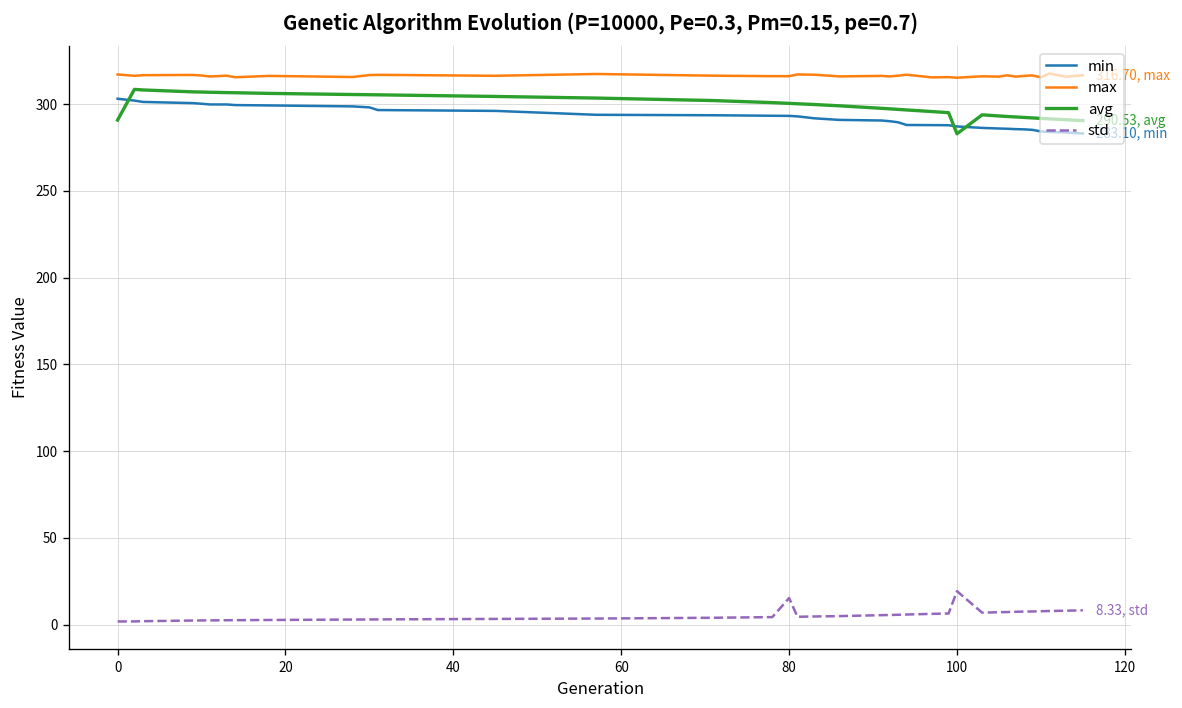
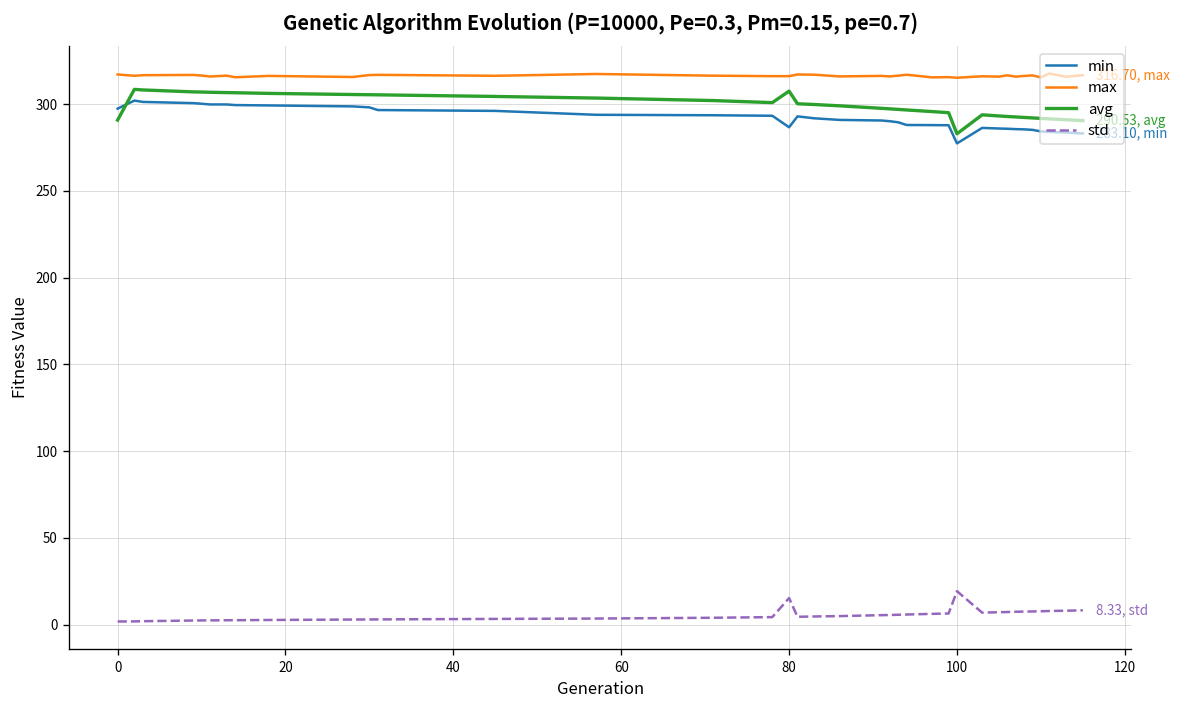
  {
    "min": {
-     "0": 303,
-     "80": 293,
-     "100": 287
+     "0": 297,
+     "80": 287,
+     "100": 277
    },
    "max": {
      "0": 317,
      "80": 316,
      "100": 315
    },
    "avg": {
      "0": 291,
-     "80": 300,
+     "80": 308,
      "100": 283
    },
    "std": {
      "0": 2,
      "80": 15,
      "100": 19
    }
  }
